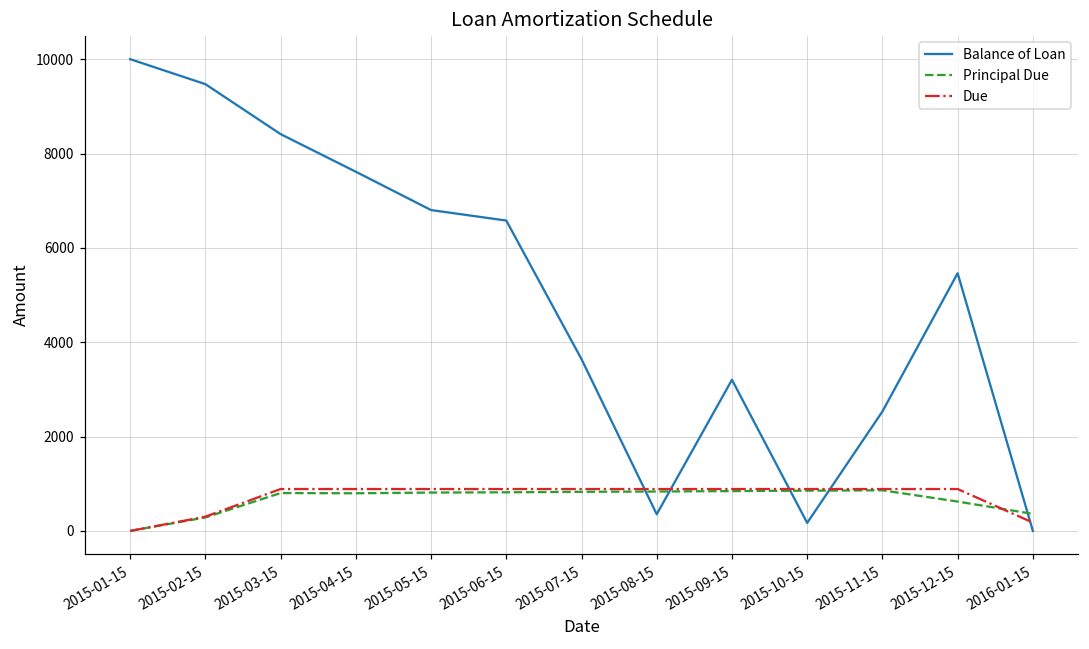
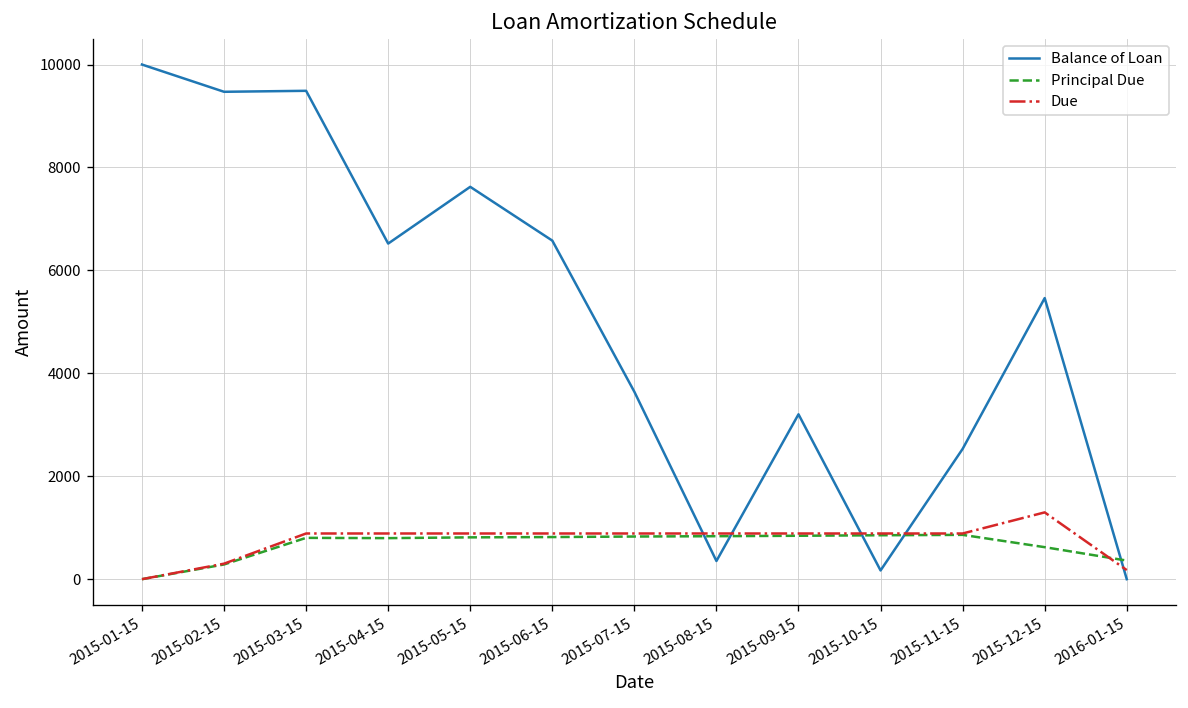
  {
    "Balance of Loan": {
      "2015-01-15": 10000,
      "2015-02-15": 9500,
-     "2015-03-15": 8400,
-     "2015-04-15": 7600,
-     "2015-05-15": 6800,
+     "2015-03-15": 9500,
+     "2015-04-15": 6500,
+     "2015-05-15": 7600,
      "2015-06-15": 6600,
      "2015-07-15": 3600,
      "2015-08-15": 400,
      "2015-09-15": 3200,
      "2015-10-15": 200,
      "2015-11-15": 2500,
      "2015-12-15": 5500,
      "2016-01-15": 0
    },
    "Principal Due": {
      "2015-03-15": 800,
      "2015-04-15": 800,
      "2015-05-15": 800,
      "2015-06-15": 800,
      "2015-12-15": 600,
      "2016-01-15": 400
    },
    "Due": {
      "2015-03-15": 900,
      "2015-04-15": 900,
      "2015-05-15": 900,
      "2015-06-15": 900,
-     "2015-12-15": 900,
+     "2015-12-15": 1300,
      "2016-01-15": 200
    }
  }
